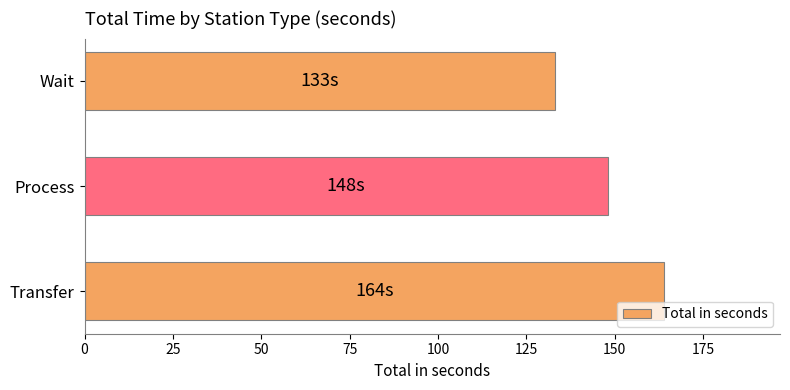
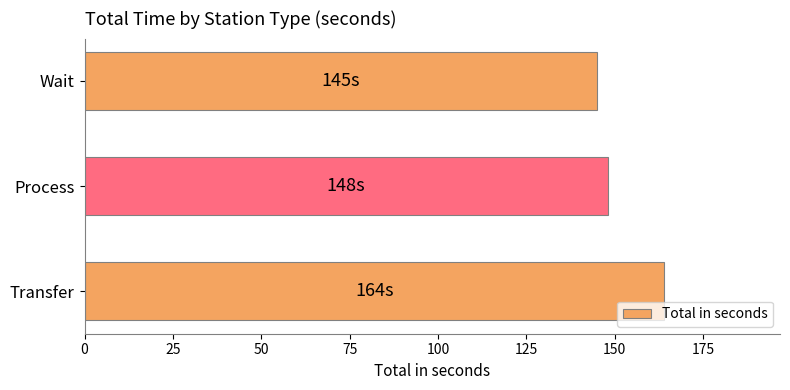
  {
-   "Wait": "133s",
+   "Wait": "145s",
    "Process": "148s",
    "Transfer": "164s"
  }
